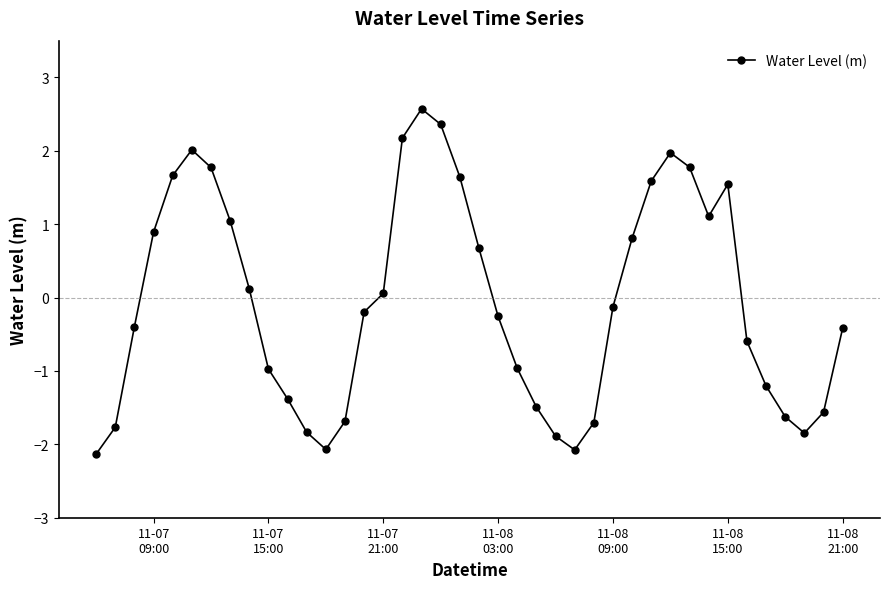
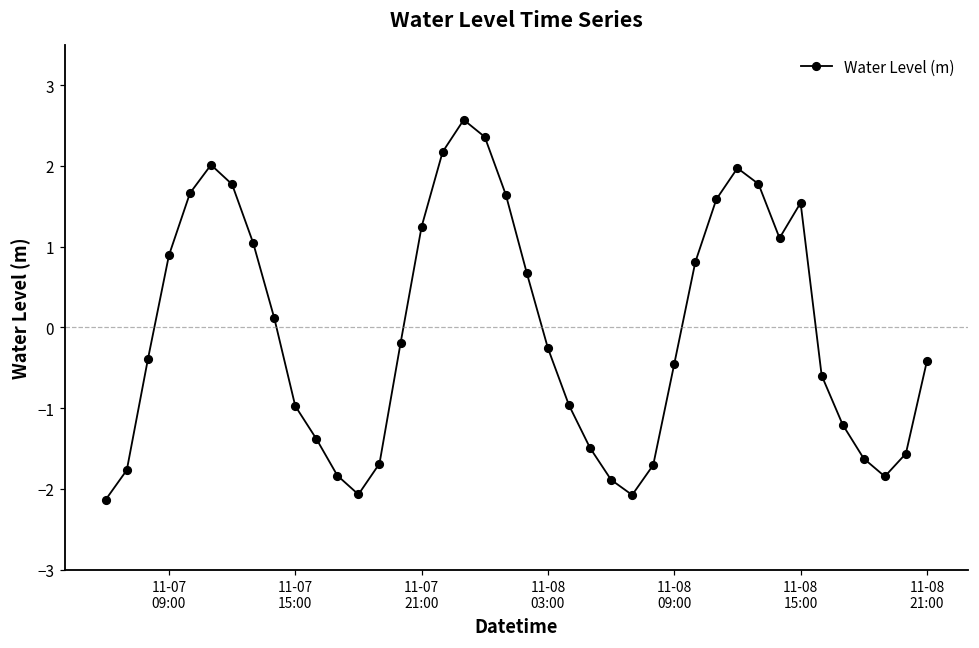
  {
    "11-07 09:00": 0.9,
    "11-07 15:00": -1.0,
-   "11-07 21:00": 0.1,
+   "11-07 21:00": 1.2,
    "11-08 03:00": -0.3,
-   "11-08 09:00": -0.1,
+   "11-08 09:00": -0.5,
    "11-08 15:00": 1.5,
    "11-08 21:00": -0.4
  }
